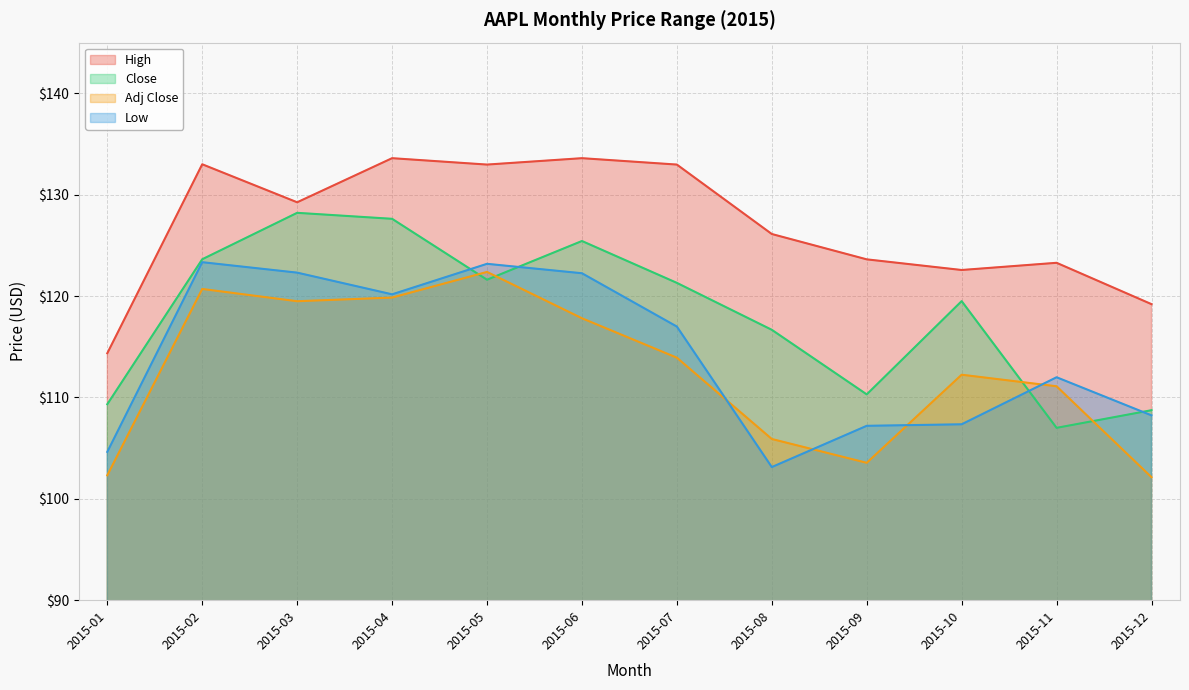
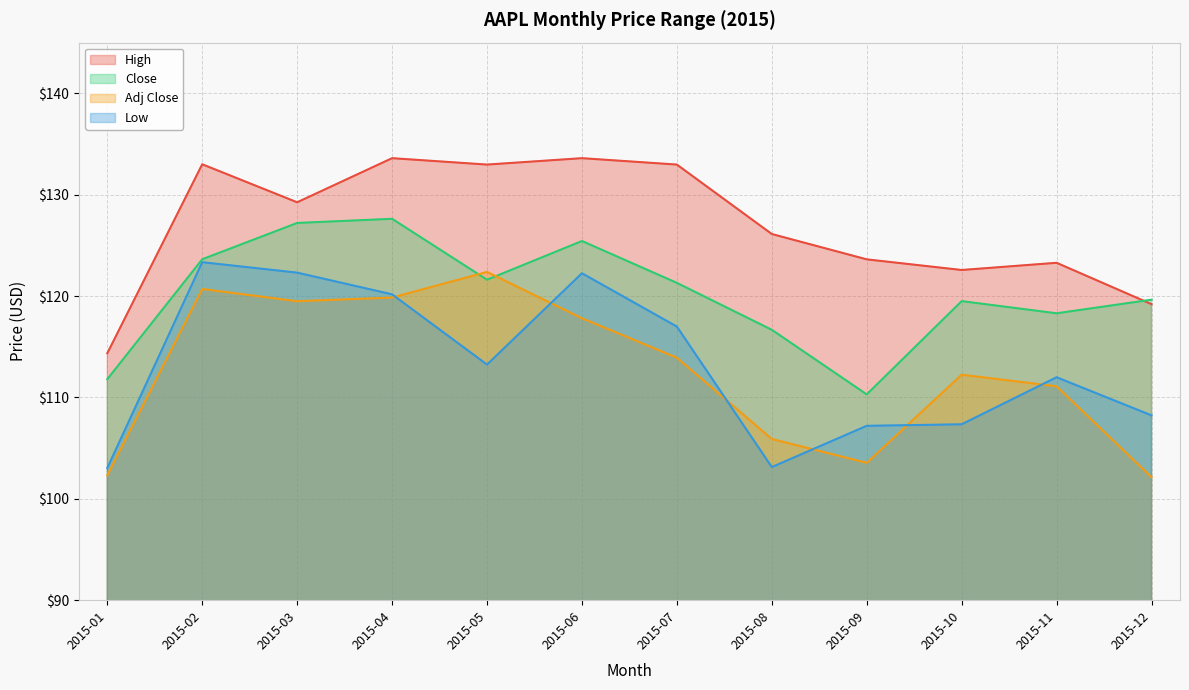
  {
    "Close": {
-     "2015-01": "$109.3",
+     "2015-01": "$111.8",
      "2015-02": "$123.6",
-     "2015-03": "$128.2",
+     "2015-03": "$127.2",
      "2015-04": "$127.6",
      "2015-05": "$121.6",
      "2015-06": "$125.4",
      "2015-07": "$121.3",
      "2015-08": "$116.7",
      "2015-09": "$110.3",
      "2015-10": "$119.5",
-     "2015-11": "$107.0",
-     "2015-12": "$108.7"
+     "2015-11": "$118.3",
+     "2015-12": "$119.6"
    },
    "Low": {
-     "2015-01": "$104.6",
+     "2015-01": "$103.0",
      "2015-02": "$123.3",
      "2015-03": "$122.3",
      "2015-04": "$120.2",
-     "2015-05": "$123.2",
+     "2015-05": "$113.2",
      "2015-06": "$122.3",
      "2015-07": "$117.0",
      "2015-08": "$103.1",
      "2015-09": "$107.2",
      "2015-10": "$107.4",
      "2015-11": "$112.0",
      "2015-12": "$108.2"
    }
  }
